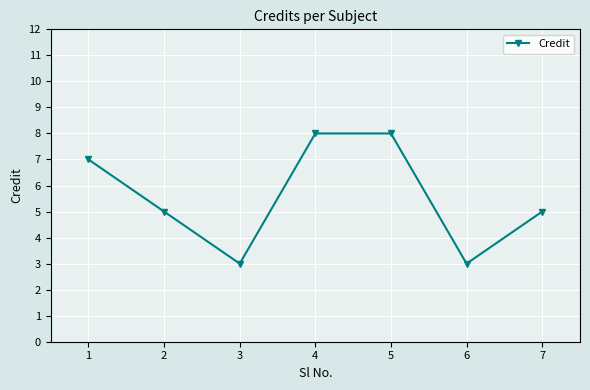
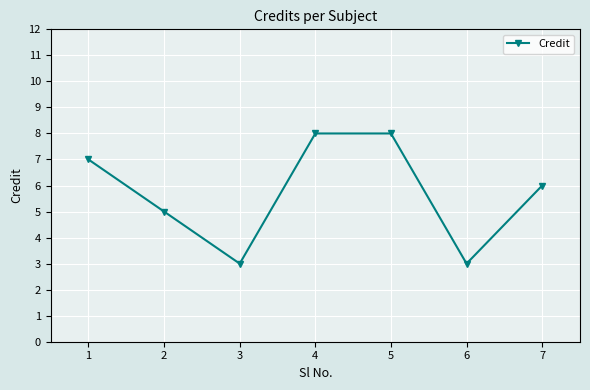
  {
    "1": 7,
    "2": 5,
    "3": 3,
    "4": 8,
    "5": 8,
    "6": 3,
-   "7": 5
+   "7": 6
  }
